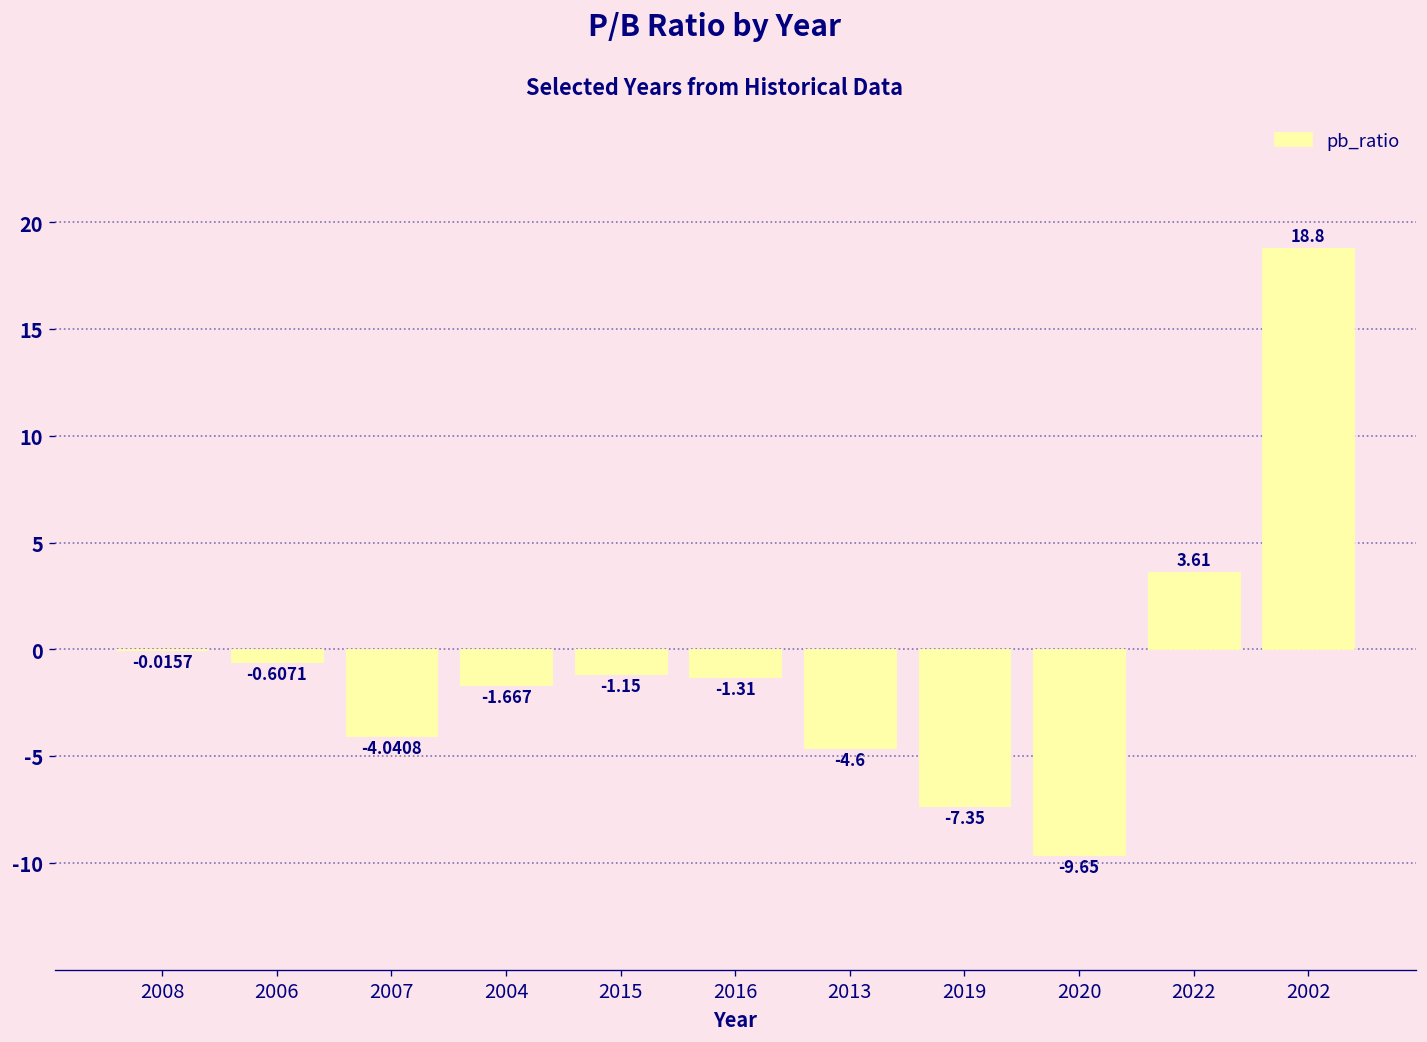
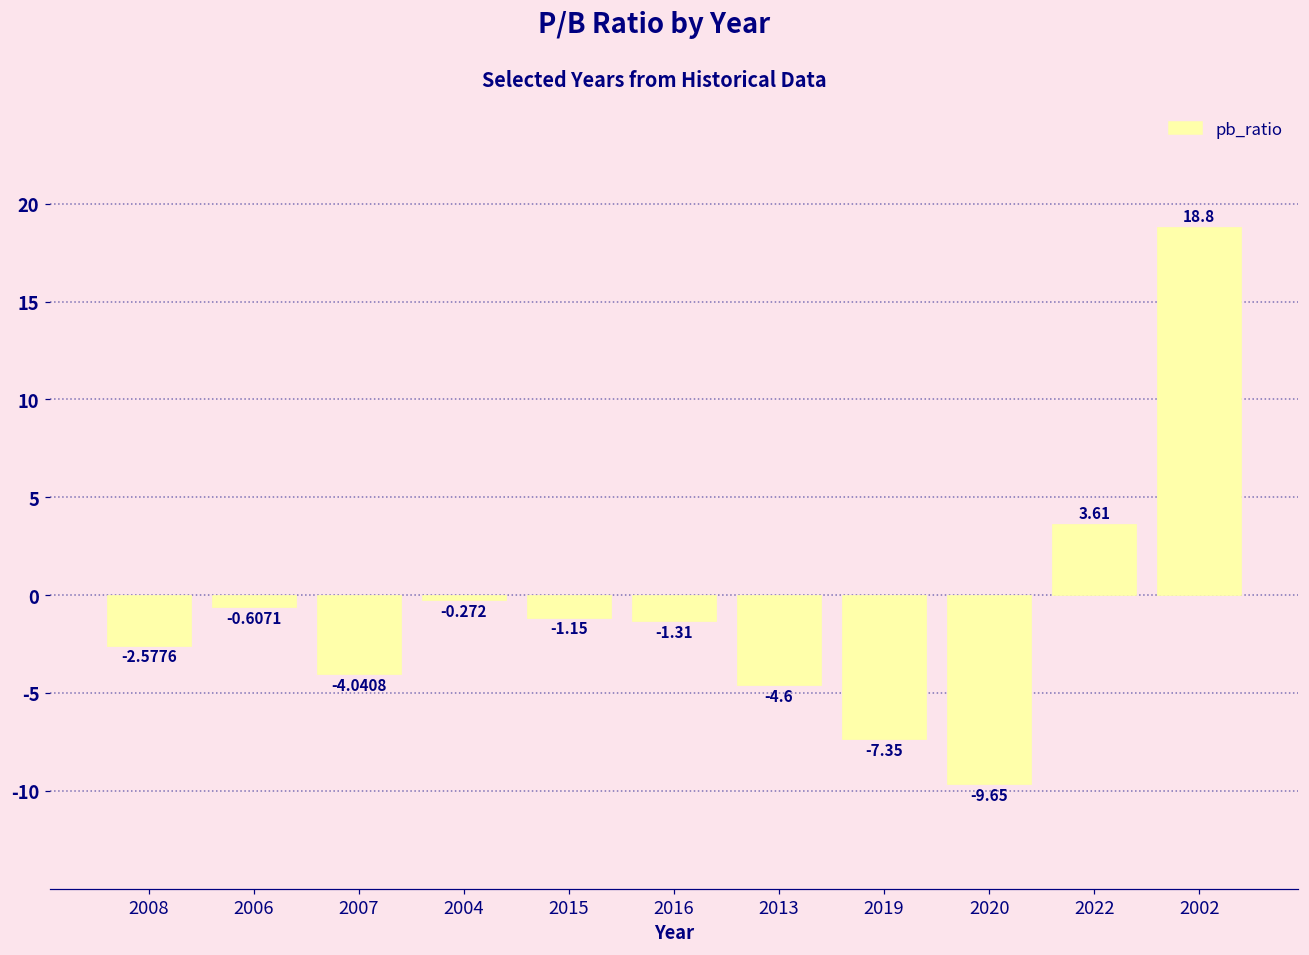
  {
-   "2008": -0.0157,
+   "2008": -2.5776,
    "2006": -0.6071,
    "2007": -4.0408,
-   "2004": -1.667,
+   "2004": -0.272,
    "2015": -1.15,
    "2016": -1.31,
    "2013": -4.6,
    "2019": -7.35,
    "2020": -9.65,
    "2022": 3.61,
    "2002": 18.8
  }
